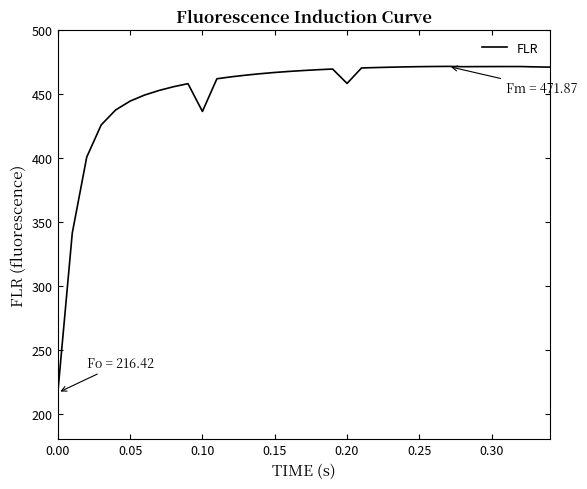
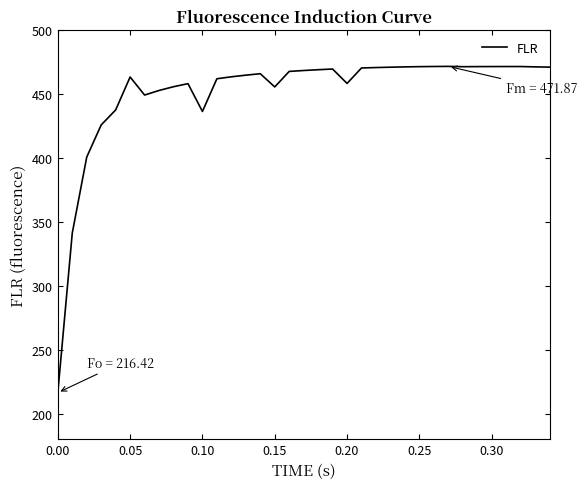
  {
-   "0.05": 445,
+   "0.05": 464,
    "0.10": 437,
-   "0.15": 467,
+   "0.15": 456,
    "0.20": 459,
    "0.25": 472
  }
